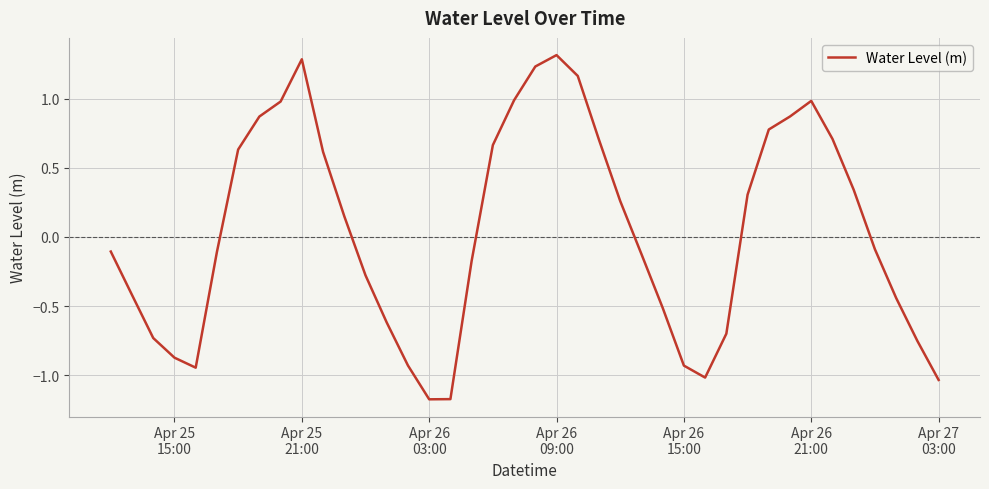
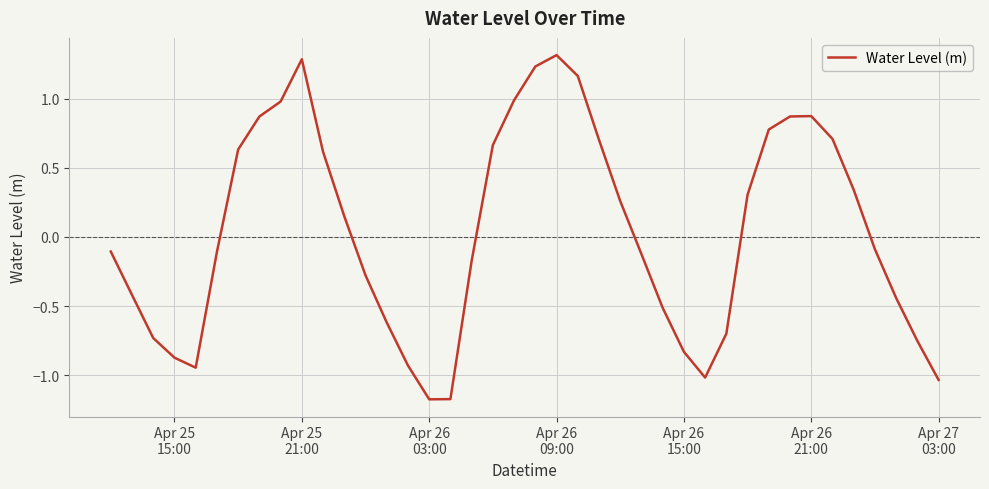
  {
    "Apr 25 15:00": -0.87,
    "Apr 25 21:00": 1.28,
    "Apr 26 03:00": -1.17,
    "Apr 26 09:00": 1.31,
-   "Apr 26 15:00": -0.93,
-   "Apr 26 21:00": 0.98,
+   "Apr 26 15:00": -0.83,
+   "Apr 26 21:00": 0.87,
    "Apr 27 03:00": -1.03
  }
